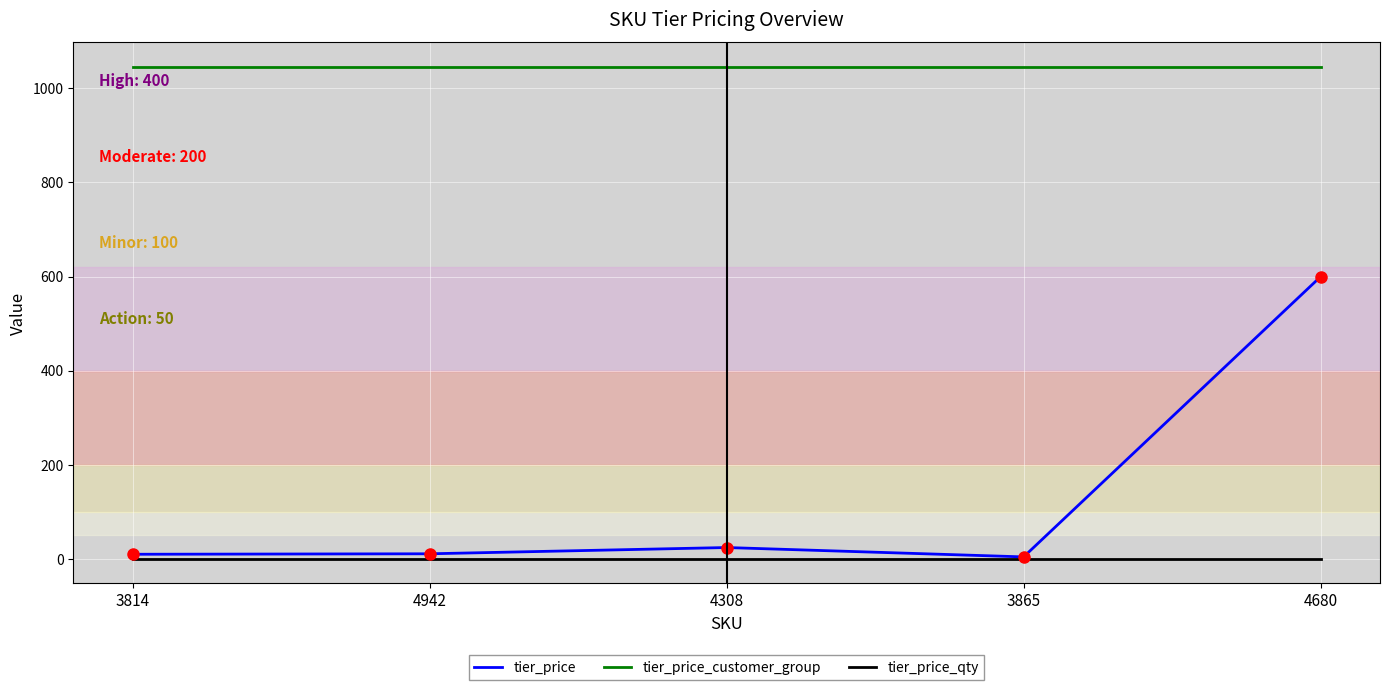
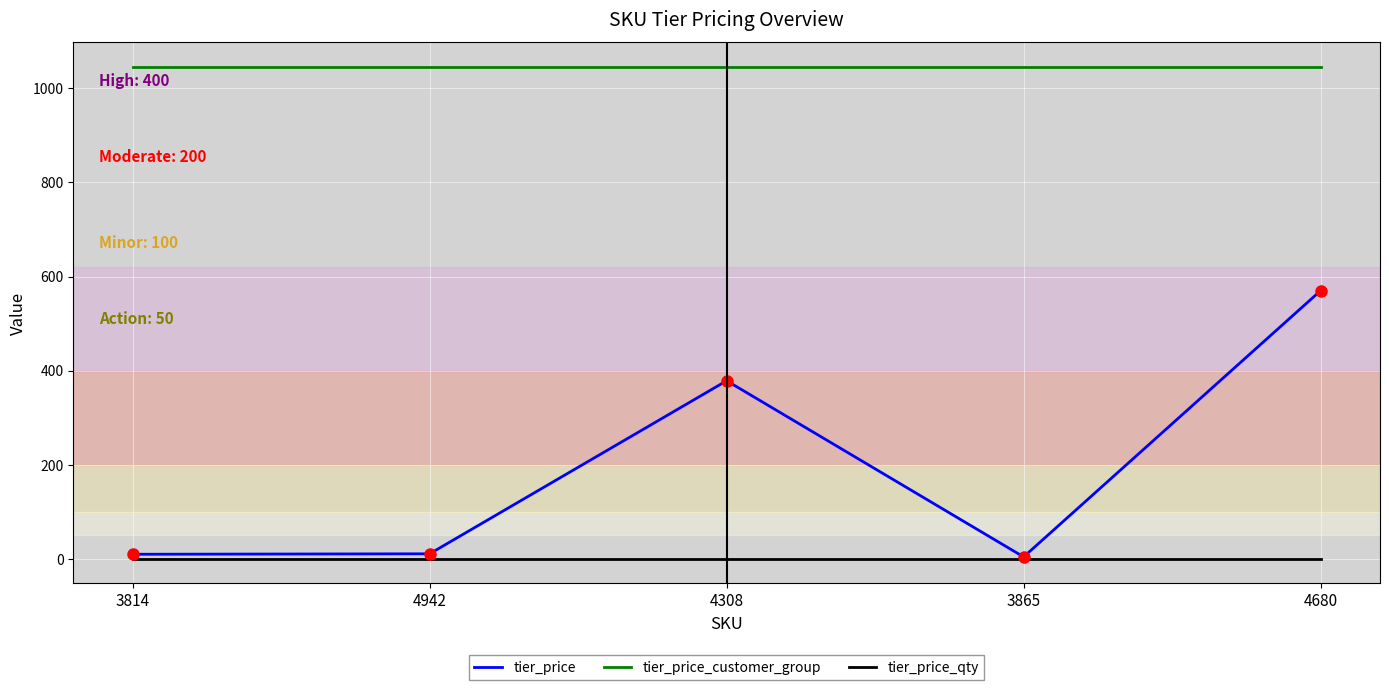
  {
    "tier_price": {
      "3814": 10,
      "4942": 10,
-     "4308": 20,
-     "4680": 600
+     "4308": 380,
+     "4680": 570
    },
    "tier_price_customer_group": {
      "4942": 1050,
      "4308": 1050,
      "3865": 1050,
      "4680": 1050
    },
    "tier_price_qty": {
      "3814": 0,
      "4942": 0,
      "4308": 0,
      "4680": 0
    }
  }
